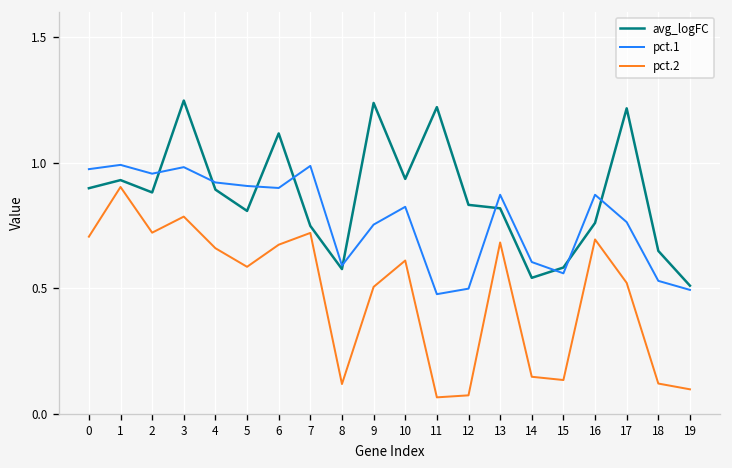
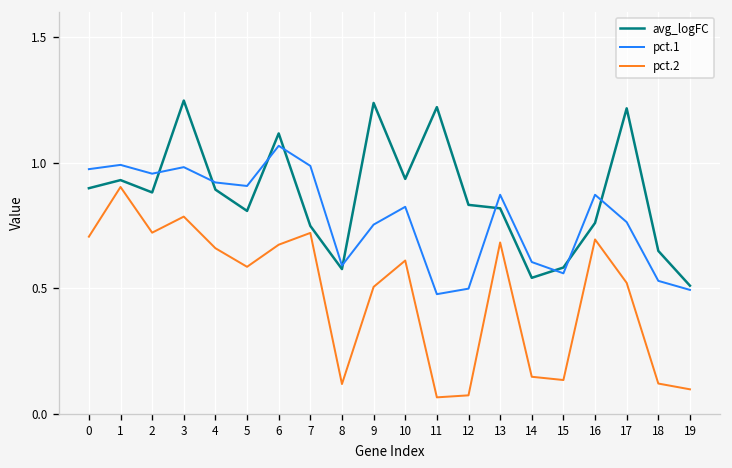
  {
    "avg_logFC": {
      "0": 0.90,
      "1": 0.93,
      "2": 0.88,
      "3": 1.25,
      "4": 0.89,
      "5": 0.81,
      "6": 1.12,
      "7": 0.75,
      "8": 0.58,
      "9": 1.24,
      "10": 0.94,
      "11": 1.22,
      "12": 0.83,
      "13": 0.82,
      "14": 0.54,
      "15": 0.58,
      "16": 0.76,
      "17": 1.22,
      "18": 0.65,
      "19": 0.51
    },
    "pct.1": {
      "0": 0.97,
      "1": 0.99,
      "2": 0.96,
      "3": 0.98,
      "4": 0.92,
      "5": 0.91,
-     "6": 0.90,
+     "6": 1.07,
      "7": 0.99,
      "8": 0.59,
      "9": 0.75,
      "10": 0.82,
      "11": 0.48,
      "12": 0.50,
      "13": 0.87,
      "14": 0.60,
      "15": 0.56,
      "16": 0.87,
      "17": 0.76,
      "18": 0.53,
      "19": 0.49
    },
    "pct.2": {
      "0": 0.71,
      "1": 0.90,
      "2": 0.72,
      "3": 0.79,
      "4": 0.66,
      "5": 0.59,
      "6": 0.67,
      "7": 0.72,
      "8": 0.12,
      "9": 0.51,
      "10": 0.61,
      "11": 0.07,
      "12": 0.07,
      "13": 0.68,
      "14": 0.15,
      "15": 0.13,
      "16": 0.69,
      "17": 0.52,
      "18": 0.12,
      "19": 0.10
    }
  }
